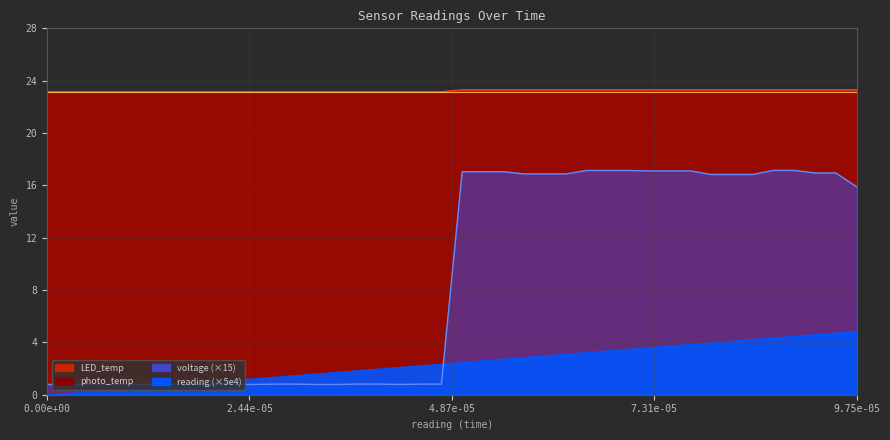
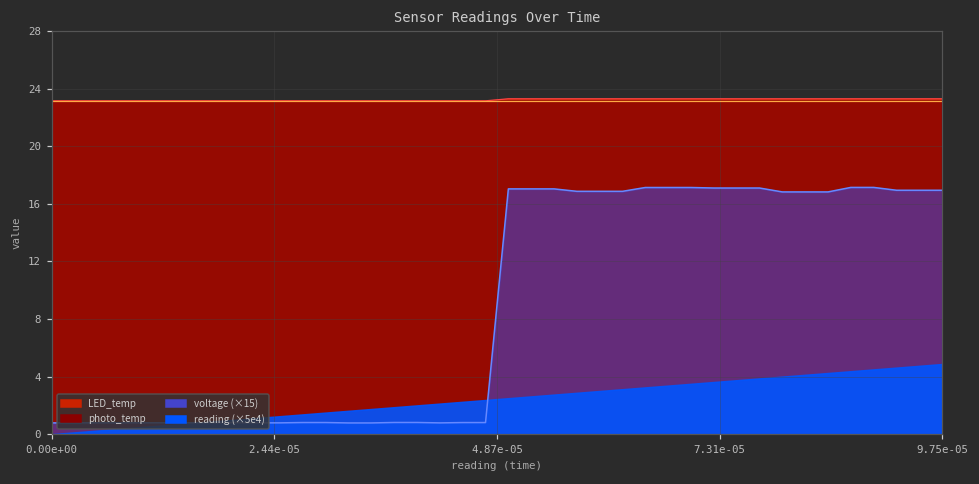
  {
    "voltage (×15)": {
      "0.00e+00": 0.8,
-     "9.75e-05": 15.9
+     "9.75e-05": 16.9
    },
    "reading (×5e4)": {
      "0.00e+00": 0.0,
      "9.75e-05": 4.9
    }
  }
